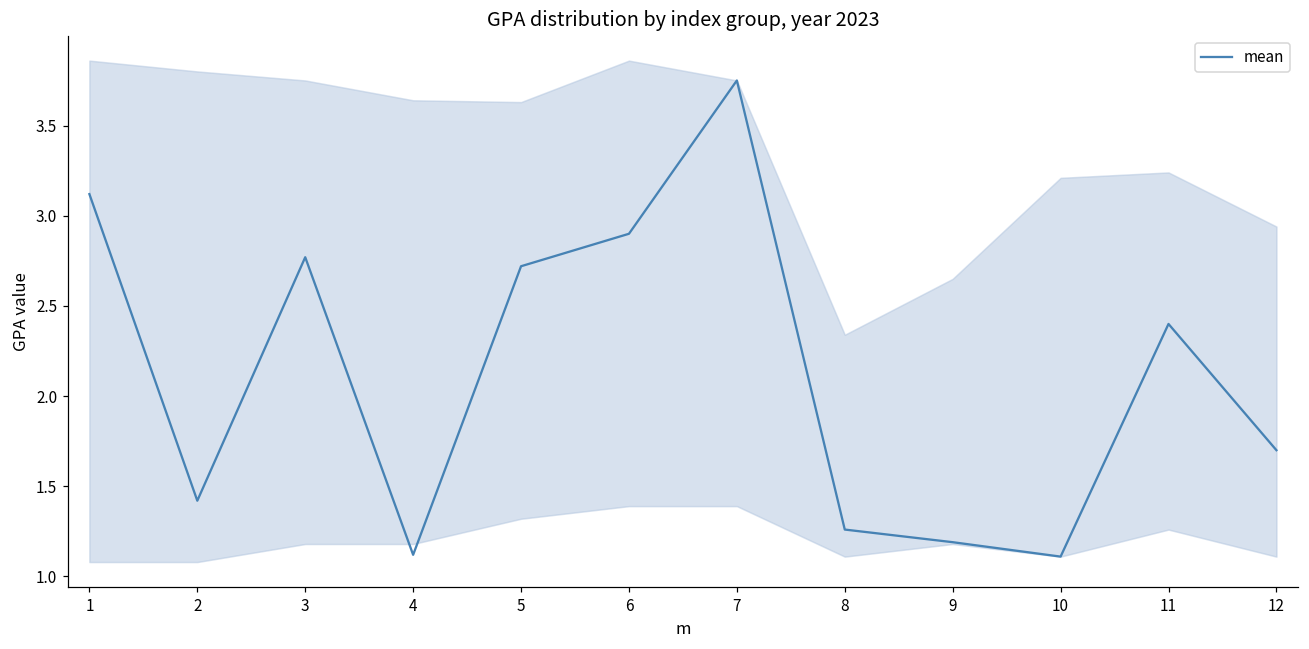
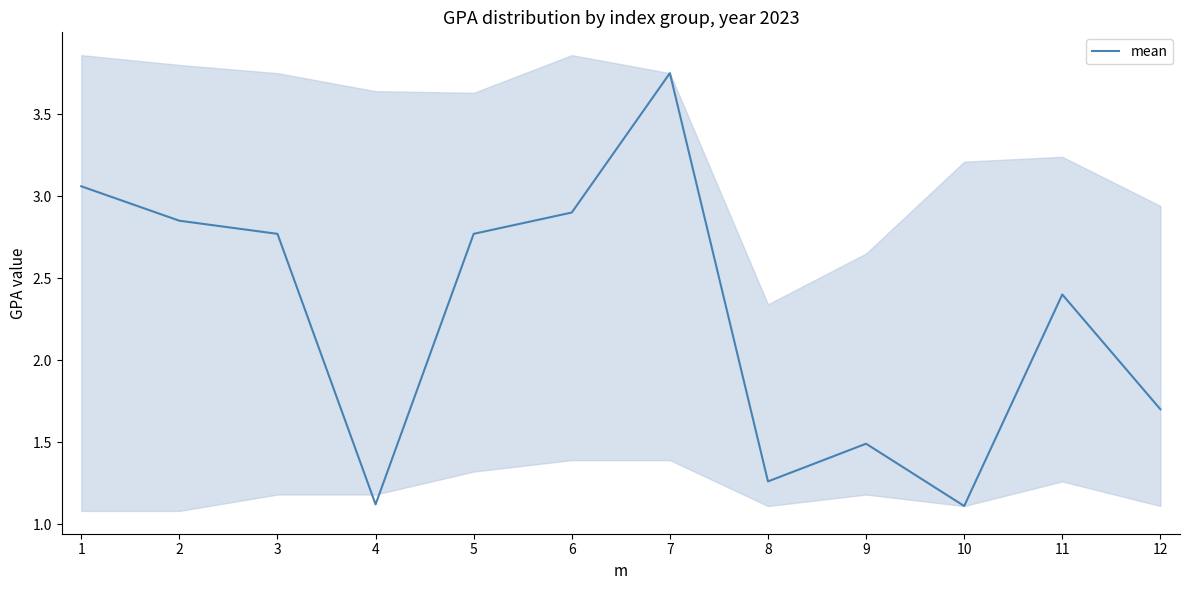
  {
    "mean": {
-     "1": 3.12,
-     "2": 1.42,
+     "1": 3.06,
+     "2": 2.85,
      "3": 2.77,
      "4": 1.12,
-     "5": 2.72,
+     "5": 2.77,
      "6": 2.90,
      "8": 1.26,
-     "9": 1.19,
+     "9": 1.49,
      "10": 1.11,
      "11": 2.40,
      "12": 1.70
    }
  }
